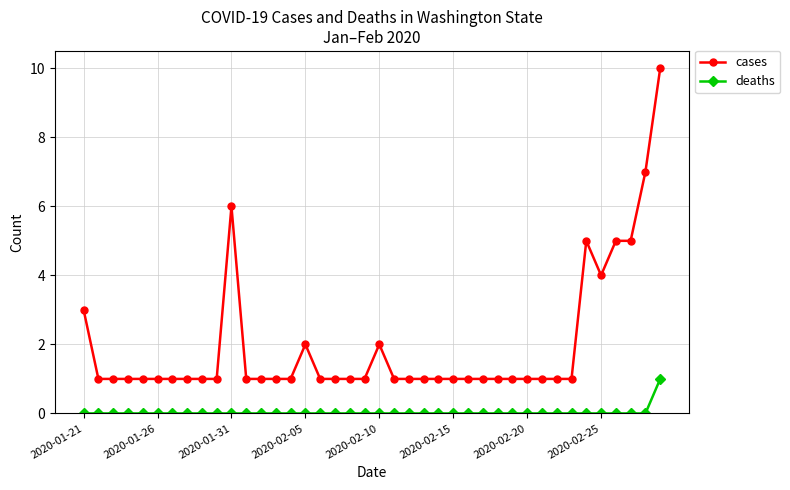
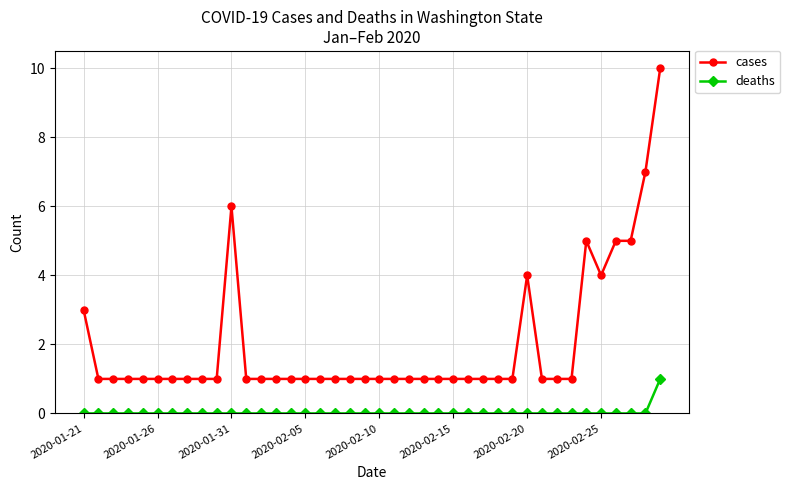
  {
    "cases": {
      "2020-01-21": 3,
      "2020-01-26": 1,
      "2020-01-31": 6,
-     "2020-02-05": 2,
-     "2020-02-10": 2,
+     "2020-02-05": 1,
+     "2020-02-10": 1,
      "2020-02-15": 1,
-     "2020-02-20": 1,
+     "2020-02-20": 4,
      "2020-02-25": 4
    },
    "deaths": {
      "2020-01-21": 0,
      "2020-01-26": 0,
      "2020-01-31": 0,
      "2020-02-05": 0,
      "2020-02-10": 0,
      "2020-02-15": 0,
      "2020-02-20": 0,
      "2020-02-25": 0
    }
  }
